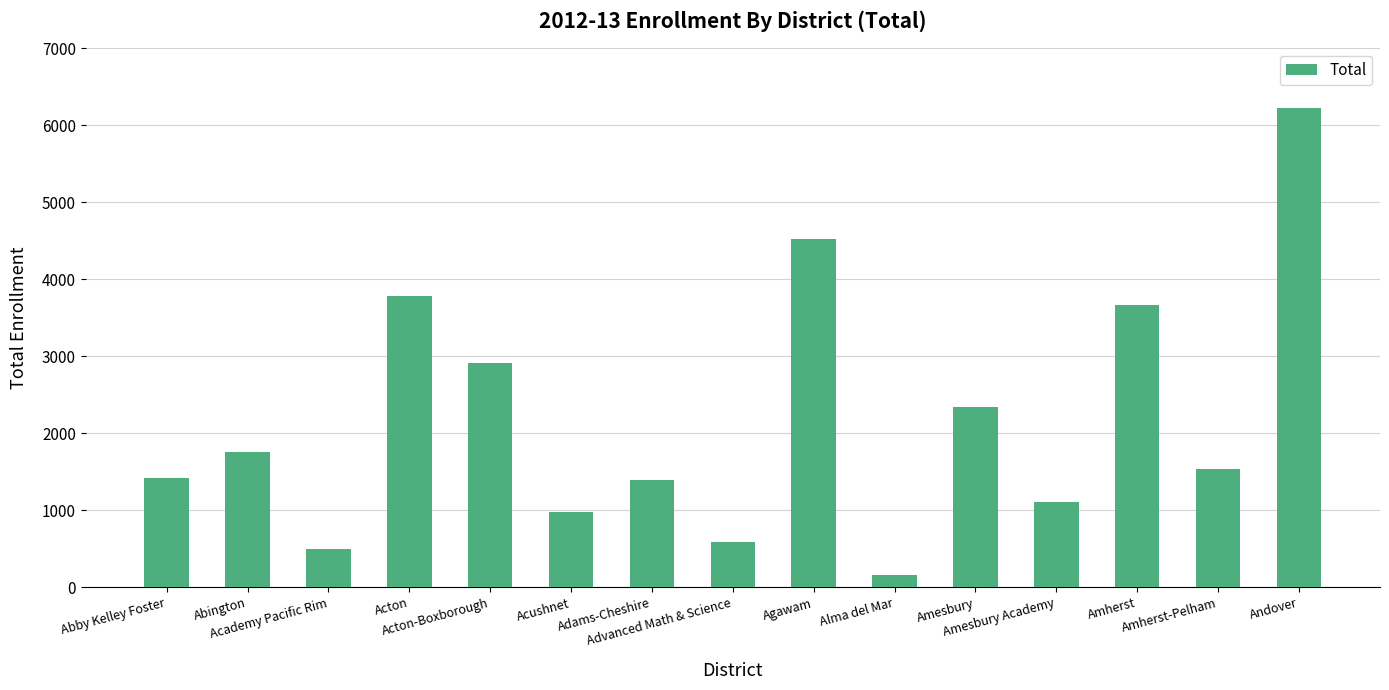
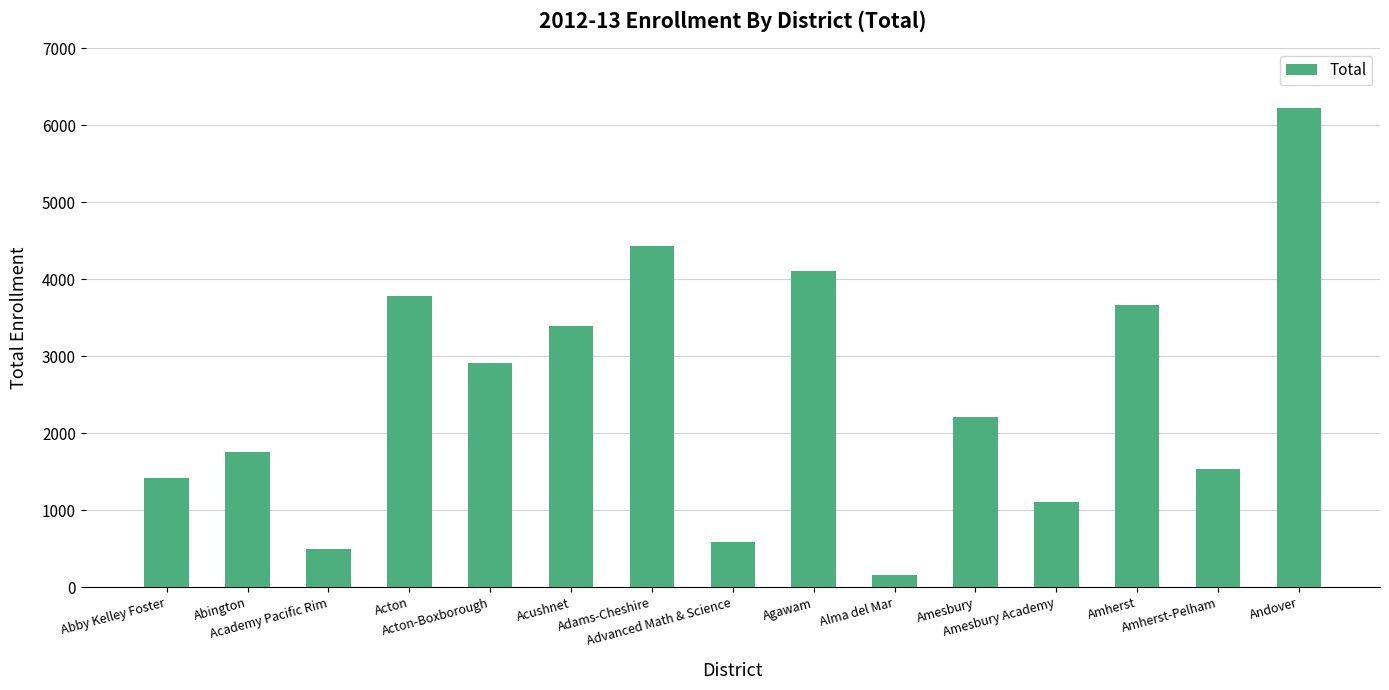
  {
    "Abby Kelley Foster": 1400,
    "Abington": 1800,
    "Academy Pacific Rim": 500,
    "Acton": 3800,
    "Acton-Boxborough": 2900,
-   "Acushnet": 1000,
-   "Adams-Cheshire": 1400,
+   "Acushnet": 3400,
+   "Adams-Cheshire": 4400,
    "Advanced Math & Science": 600,
-   "Agawam": 4500,
+   "Agawam": 4100,
    "Alma del Mar": 200,
-   "Amesbury": 2300,
+   "Amesbury": 2200,
    "Amesbury Academy": 1100,
    "Amherst": 3700,
    "Amherst-Pelham": 1500,
    "Andover": 6200
  }
